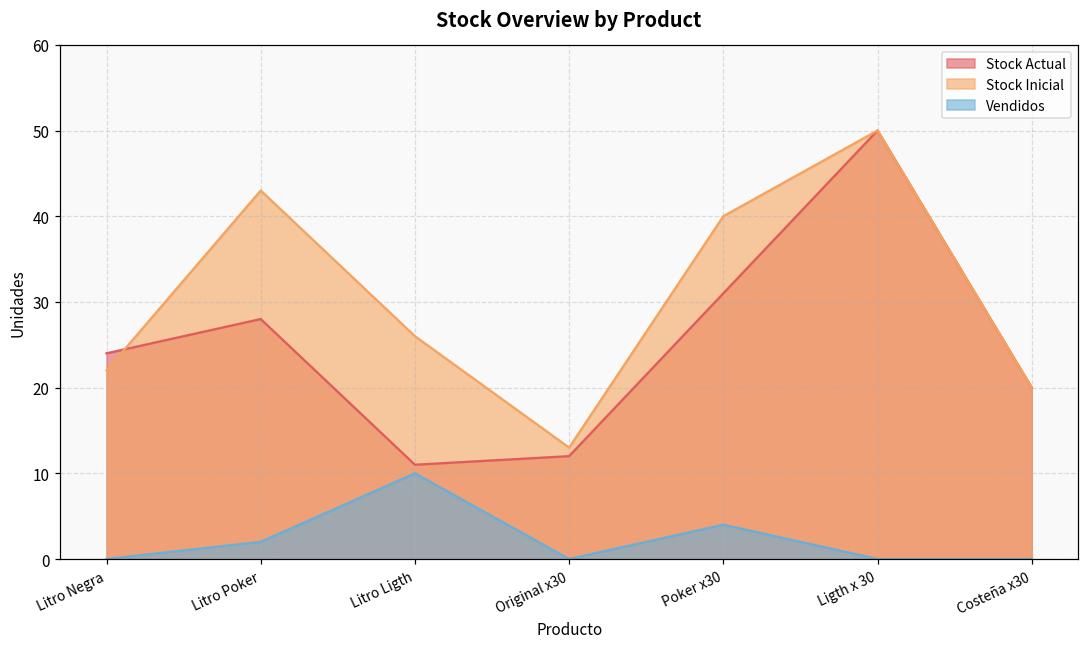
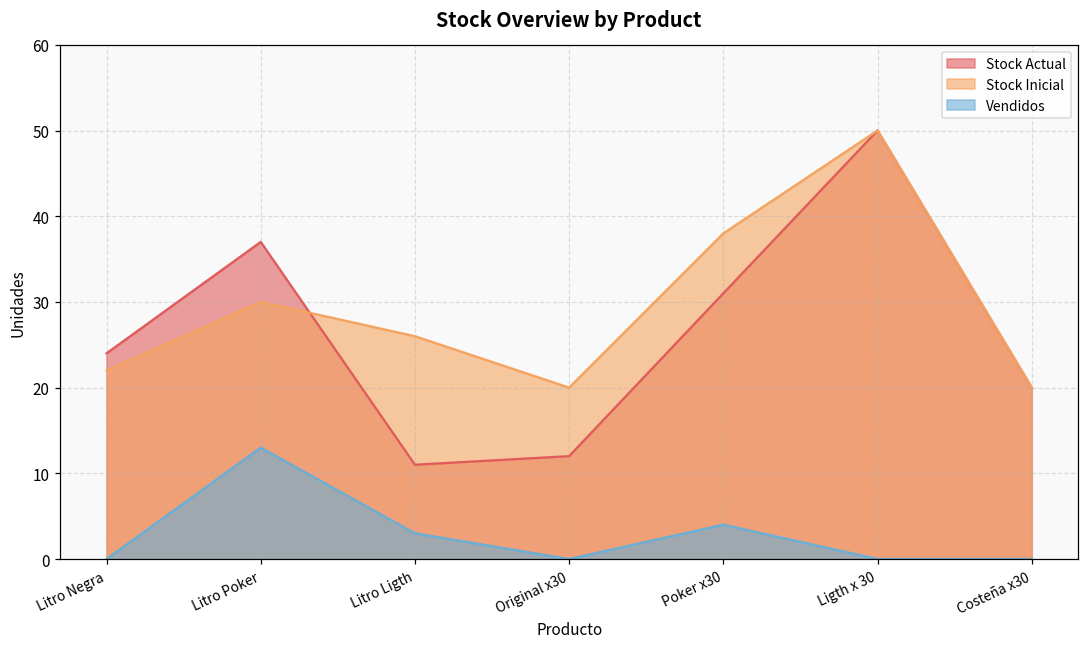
  {
    "Stock Actual": {
      "Litro Negra": 24,
-     "Litro Poker": 28,
+     "Litro Poker": 37,
      "Litro Ligth": 11,
      "Original x30": 12,
      "Poker x30": 31
    },
    "Stock Inicial": {
      "Litro Negra": 22,
-     "Litro Poker": 43,
+     "Litro Poker": 30,
      "Litro Ligth": 26,
-     "Original x30": 13,
-     "Poker x30": 40
+     "Original x30": 20,
+     "Poker x30": 38
    },
    "Vendidos": {
      "Litro Negra": 0,
-     "Litro Poker": 2,
-     "Litro Ligth": 10,
+     "Litro Poker": 13,
+     "Litro Ligth": 3,
      "Original x30": 0,
      "Poker x30": 4,
      "Ligth x 30": 0,
      "Costeña x30": 0
    }
  }
